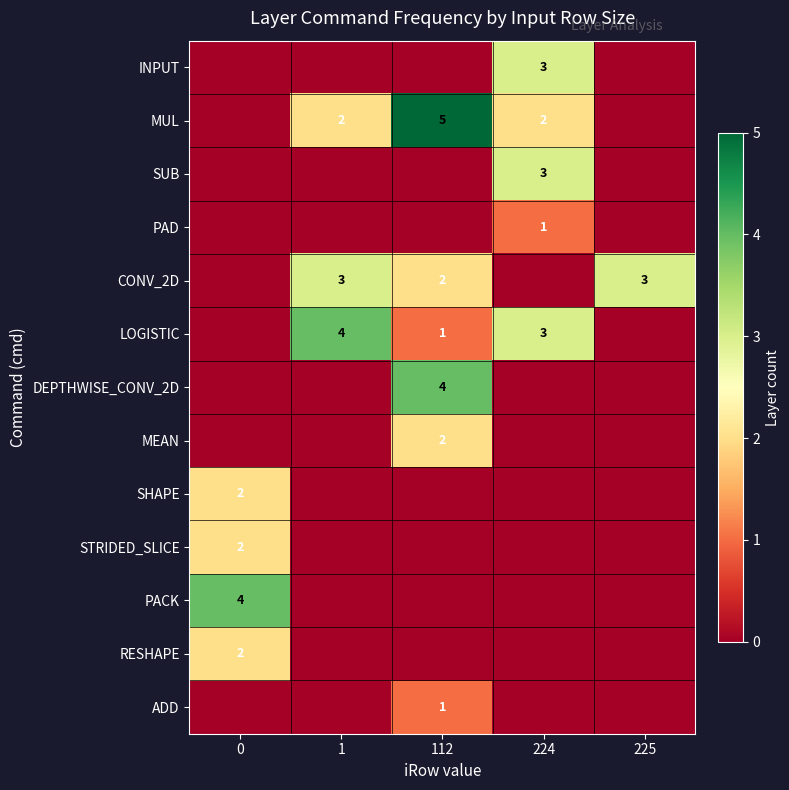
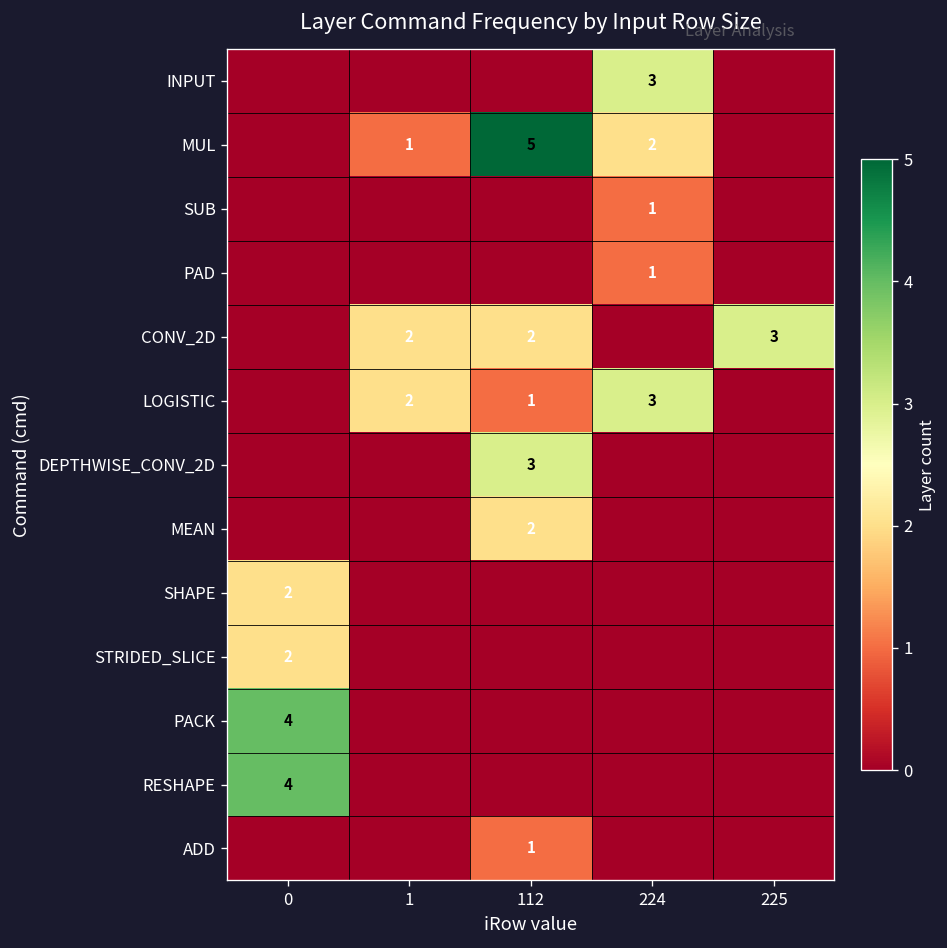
  {
    "INPUT": {
      "224": 3
    },
    "MUL": {
-     "1": 2,
+     "1": 1,
      "112": 5,
      "224": 2
    },
    "SUB": {
-     "224": 3
+     "224": 1
    },
    "PAD": {
      "224": 1
    },
    "CONV_2D": {
-     "1": 3,
+     "1": 2,
      "112": 2,
      "225": 3
    },
    "LOGISTIC": {
-     "1": 4,
+     "1": 2,
      "112": 1,
      "224": 3
    },
    "DEPTHWISE_CONV_2D": {
-     "112": 4
+     "112": 3
    },
    "MEAN": {
      "112": 2
    },
    "SHAPE": {
      "0": 2
    },
    "STRIDED_SLICE": {
      "0": 2
    },
    "PACK": {
      "0": 4
    },
    "RESHAPE": {
-     "0": 2
+     "0": 4
    },
    "ADD": {
      "112": 1
    }
  }
